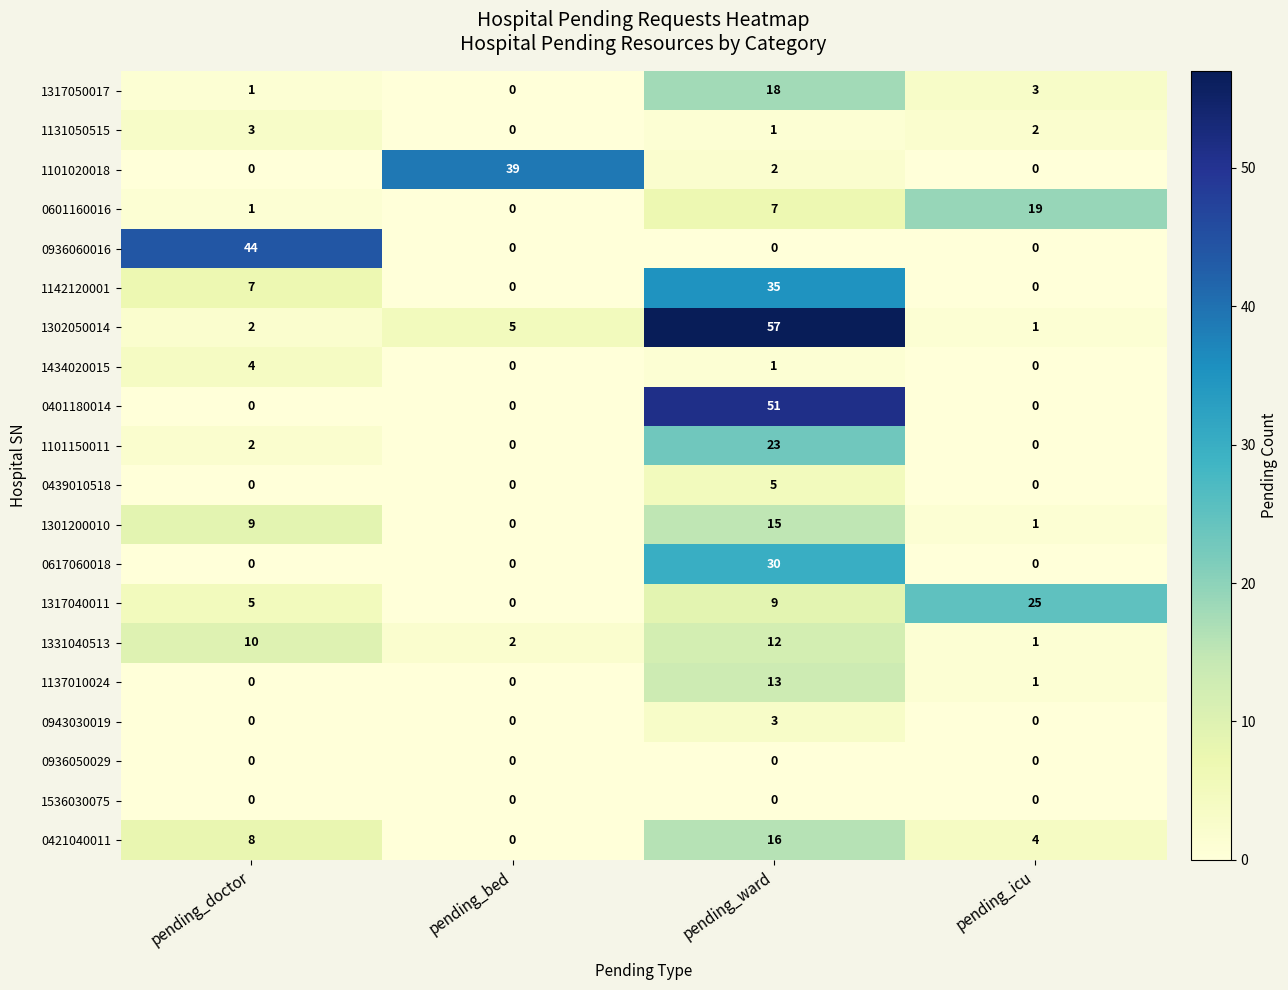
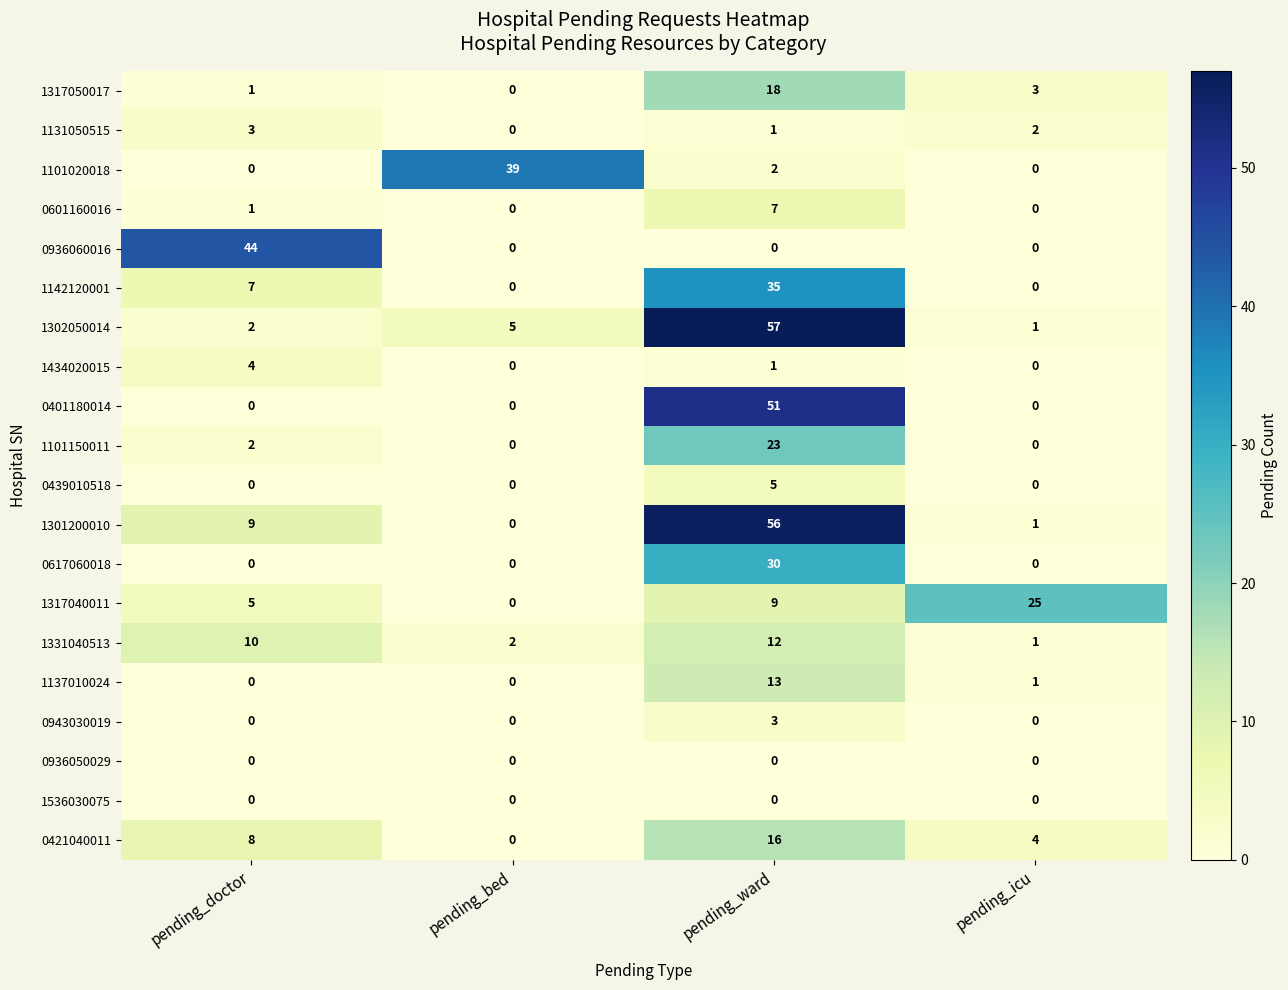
  {
    "1317050017": {
      "pending_doctor": 1,
      "pending_bed": 0,
      "pending_ward": 18,
      "pending_icu": 3
    },
    "1131050515": {
      "pending_doctor": 3,
      "pending_bed": 0,
      "pending_ward": 1,
      "pending_icu": 2
    },
    "1101020018": {
      "pending_doctor": 0,
      "pending_bed": 39,
      "pending_ward": 2,
      "pending_icu": 0
    },
    "0601160016": {
      "pending_doctor": 1,
      "pending_bed": 0,
      "pending_ward": 7,
-     "pending_icu": 19
+     "pending_icu": 0
    },
    "0936060016": {
      "pending_doctor": 44,
      "pending_bed": 0,
      "pending_ward": 0,
      "pending_icu": 0
    },
    "1142120001": {
      "pending_doctor": 7,
      "pending_bed": 0,
      "pending_ward": 35,
      "pending_icu": 0
    },
    "1302050014": {
      "pending_doctor": 2,
      "pending_bed": 5,
      "pending_ward": 57,
      "pending_icu": 1
    },
    "1434020015": {
      "pending_doctor": 4,
      "pending_bed": 0,
      "pending_ward": 1,
      "pending_icu": 0
    },
    "0401180014": {
      "pending_doctor": 0,
      "pending_bed": 0,
      "pending_ward": 51,
      "pending_icu": 0
    },
    "1101150011": {
      "pending_doctor": 2,
      "pending_bed": 0,
      "pending_ward": 23,
      "pending_icu": 0
    },
    "0439010518": {
      "pending_doctor": 0,
      "pending_bed": 0,
      "pending_ward": 5,
      "pending_icu": 0
    },
    "1301200010": {
      "pending_doctor": 9,
      "pending_bed": 0,
-     "pending_ward": 15,
+     "pending_ward": 56,
      "pending_icu": 1
    },
    "0617060018": {
      "pending_doctor": 0,
      "pending_bed": 0,
      "pending_ward": 30,
      "pending_icu": 0
    },
    "1317040011": {
      "pending_doctor": 5,
      "pending_bed": 0,
      "pending_ward": 9,
      "pending_icu": 25
    },
    "1331040513": {
      "pending_doctor": 10,
      "pending_bed": 2,
      "pending_ward": 12,
      "pending_icu": 1
    },
    "1137010024": {
      "pending_doctor": 0,
      "pending_bed": 0,
      "pending_ward": 13,
      "pending_icu": 1
    },
    "0943030019": {
      "pending_doctor": 0,
      "pending_bed": 0,
      "pending_ward": 3,
      "pending_icu": 0
    },
    "0936050029": {
      "pending_doctor": 0,
      "pending_bed": 0,
      "pending_ward": 0,
      "pending_icu": 0
    },
    "1536030075": {
      "pending_doctor": 0,
      "pending_bed": 0,
      "pending_ward": 0,
      "pending_icu": 0
    },
    "0421040011": {
      "pending_doctor": 8,
      "pending_bed": 0,
      "pending_ward": 16,
      "pending_icu": 4
    }
  }
